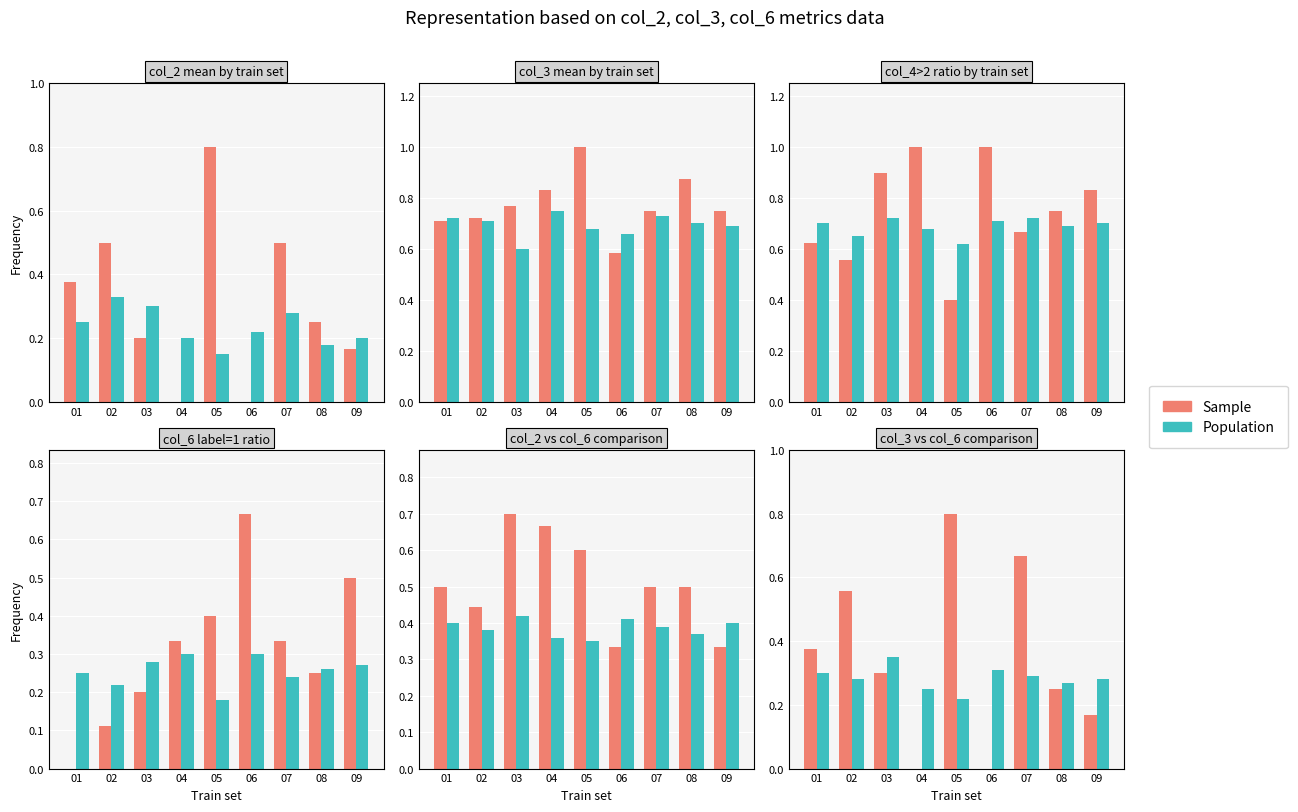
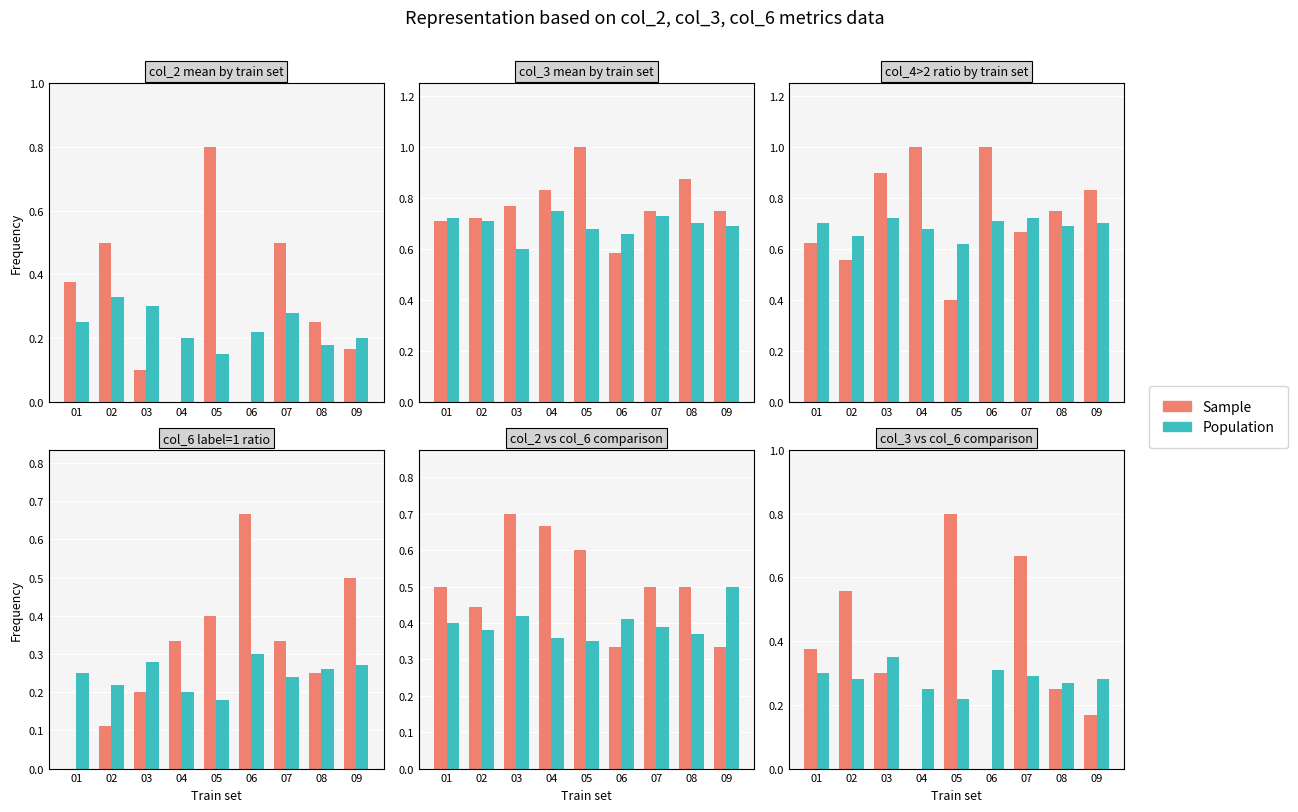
  {
    "col_2 mean by train set": {
      "Sample": {
        "01": 0.38,
        "02": 0.5,
-       "03": 0.2,
+       "03": 0.1,
        "04": 0.0,
        "05": 0.8,
        "06": 0.0,
        "07": 0.5,
        "08": 0.25,
        "09": 0.17
      },
      "Population": {
        "01": 0.25,
        "02": 0.33,
        "03": 0.3,
        "04": 0.2,
        "05": 0.15,
        "06": 0.22,
        "07": 0.28,
        "08": 0.18,
        "09": 0.2
      }
    },
    "col_3 mean by train set": {
      "Sample": {
        "01": 0.71,
        "02": 0.72,
        "03": 0.77,
        "04": 0.83,
        "05": 1.00,
        "06": 0.58,
        "07": 0.75,
        "08": 0.88,
        "09": 0.75
      },
      "Population": {
        "01": 0.72,
        "02": 0.71,
        "03": 0.60,
        "04": 0.75,
        "05": 0.68,
        "06": 0.66,
        "07": 0.73,
        "08": 0.70,
        "09": 0.69
      }
    },
    "col_4>2 ratio by train set": {
      "Sample": {
        "01": 0.63,
        "02": 0.56,
        "03": 0.90,
        "04": 1.00,
        "05": 0.40,
        "06": 1.00,
        "07": 0.67,
        "08": 0.75,
        "09": 0.83
      },
      "Population": {
        "01": 0.70,
        "02": 0.65,
        "03": 0.72,
        "04": 0.68,
        "05": 0.62,
        "06": 0.71,
        "07": 0.72,
        "08": 0.69,
        "09": 0.70
      }
    },
    "col_6 label=1 ratio": {
      "Sample": {
        "01": 0.0,
        "02": 0.11,
        "03": 0.2,
        "04": 0.33,
        "05": 0.4,
        "06": 0.67,
        "07": 0.33,
        "08": 0.25,
        "09": 0.5
      },
      "Population": {
        "01": 0.25,
        "02": 0.22,
        "03": 0.28,
-       "04": 0.3,
+       "04": 0.2,
        "05": 0.18,
        "06": 0.3,
        "07": 0.24,
        "08": 0.26,
        "09": 0.27
      }
    },
    "col_2 vs col_6 comparison": {
      "Sample": {
        "01": 0.5,
        "02": 0.44,
        "03": 0.7,
        "04": 0.67,
        "05": 0.6,
        "06": 0.33,
        "07": 0.5,
        "08": 0.5,
        "09": 0.33
      },
      "Population": {
        "01": 0.4,
        "02": 0.38,
        "03": 0.42,
        "04": 0.36,
        "05": 0.35,
        "06": 0.41,
        "07": 0.39,
        "08": 0.37,
-       "09": 0.4
+       "09": 0.5
      }
    },
    "col_3 vs col_6 comparison": {
      "Sample": {
        "01": 0.38,
        "02": 0.56,
        "03": 0.30,
        "04": 0.00,
        "05": 0.80,
        "06": 0.00,
        "07": 0.67,
        "08": 0.25,
        "09": 0.17
      },
      "Population": {
        "01": 0.30,
        "02": 0.28,
        "03": 0.35,
        "04": 0.25,
        "05": 0.22,
        "06": 0.31,
        "07": 0.29,
        "08": 0.27,
        "09": 0.28
      }
    }
  }
